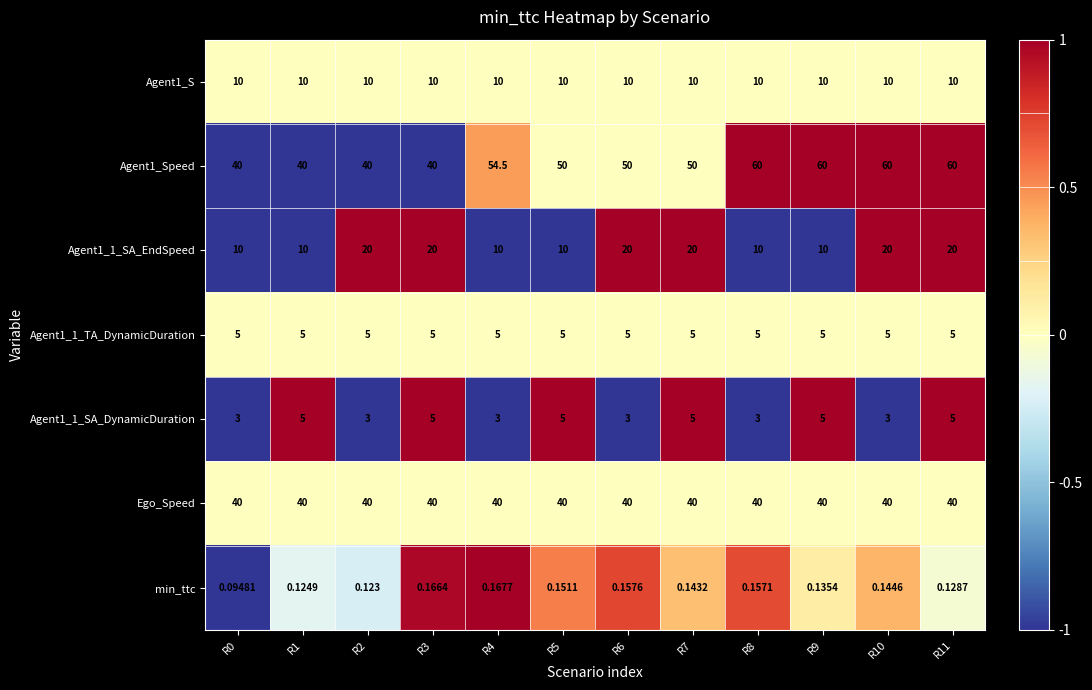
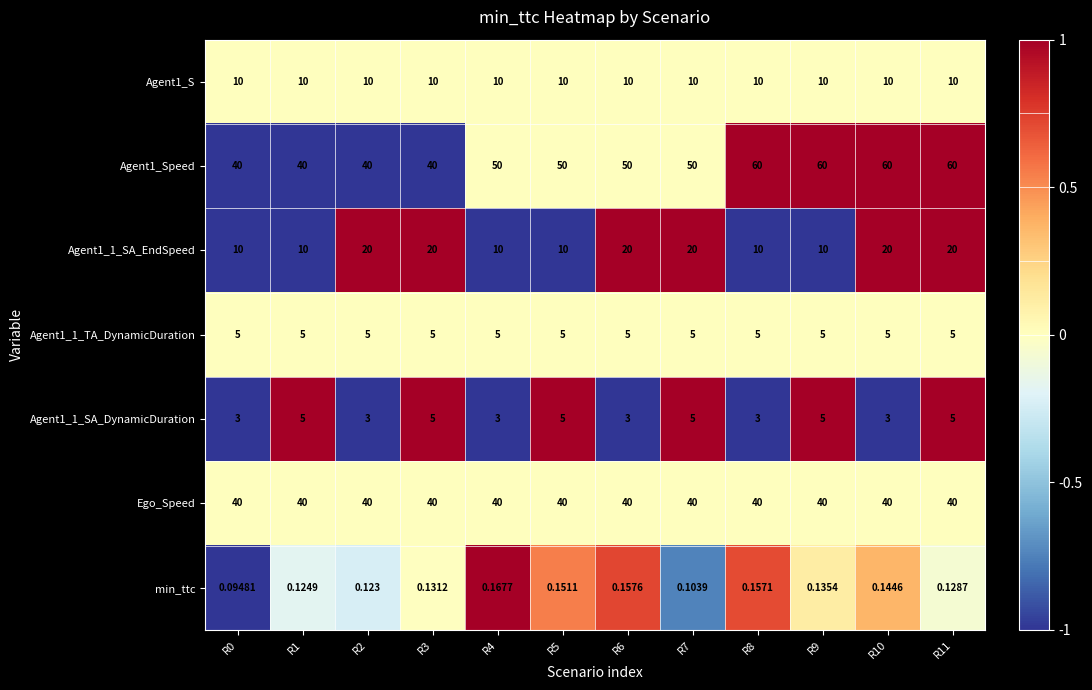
  {
    "Agent1_S": {
      "R0": 10,
      "R1": 10,
      "R2": 10,
      "R3": 10,
      "R4": 10,
      "R5": 10,
      "R6": 10,
      "R7": 10,
      "R8": 10,
      "R9": 10,
      "R10": 10,
      "R11": 10
    },
    "Agent1_Speed": {
      "R0": 40,
      "R1": 40,
      "R2": 40,
      "R3": 40,
-     "R4": 54.5,
+     "R4": 50,
      "R5": 50,
      "R6": 50,
      "R7": 50,
      "R8": 60,
      "R9": 60,
      "R10": 60,
      "R11": 60
    },
    "Agent1_1_SA_EndSpeed": {
      "R0": 10,
      "R1": 10,
      "R2": 20,
      "R3": 20,
      "R4": 10,
      "R5": 10,
      "R6": 20,
      "R7": 20,
      "R8": 10,
      "R9": 10,
      "R10": 20,
      "R11": 20
    },
    "Agent1_1_TA_DynamicDuration": {
      "R0": 5,
      "R1": 5,
      "R2": 5,
      "R3": 5,
      "R4": 5,
      "R5": 5,
      "R6": 5,
      "R7": 5,
      "R8": 5,
      "R9": 5,
      "R10": 5,
      "R11": 5
    },
    "Agent1_1_SA_DynamicDuration": {
      "R0": 3,
      "R1": 5,
      "R2": 3,
      "R3": 5,
      "R4": 3,
      "R5": 5,
      "R6": 3,
      "R7": 5,
      "R8": 3,
      "R9": 5,
      "R10": 3,
      "R11": 5
    },
    "Ego_Speed": {
      "R0": 40,
      "R1": 40,
      "R2": 40,
      "R3": 40,
      "R4": 40,
      "R5": 40,
      "R6": 40,
      "R7": 40,
      "R8": 40,
      "R9": 40,
      "R10": 40,
      "R11": 40
    },
    "min_ttc": {
      "R0": 0.09481,
      "R1": 0.1249,
      "R2": 0.123,
-     "R3": 0.1664,
+     "R3": 0.1312,
      "R4": 0.1677,
      "R5": 0.1511,
      "R6": 0.1576,
-     "R7": 0.1432,
+     "R7": 0.1039,
      "R8": 0.1571,
      "R9": 0.1354,
      "R10": 0.1446,
      "R11": 0.1287
    }
  }
